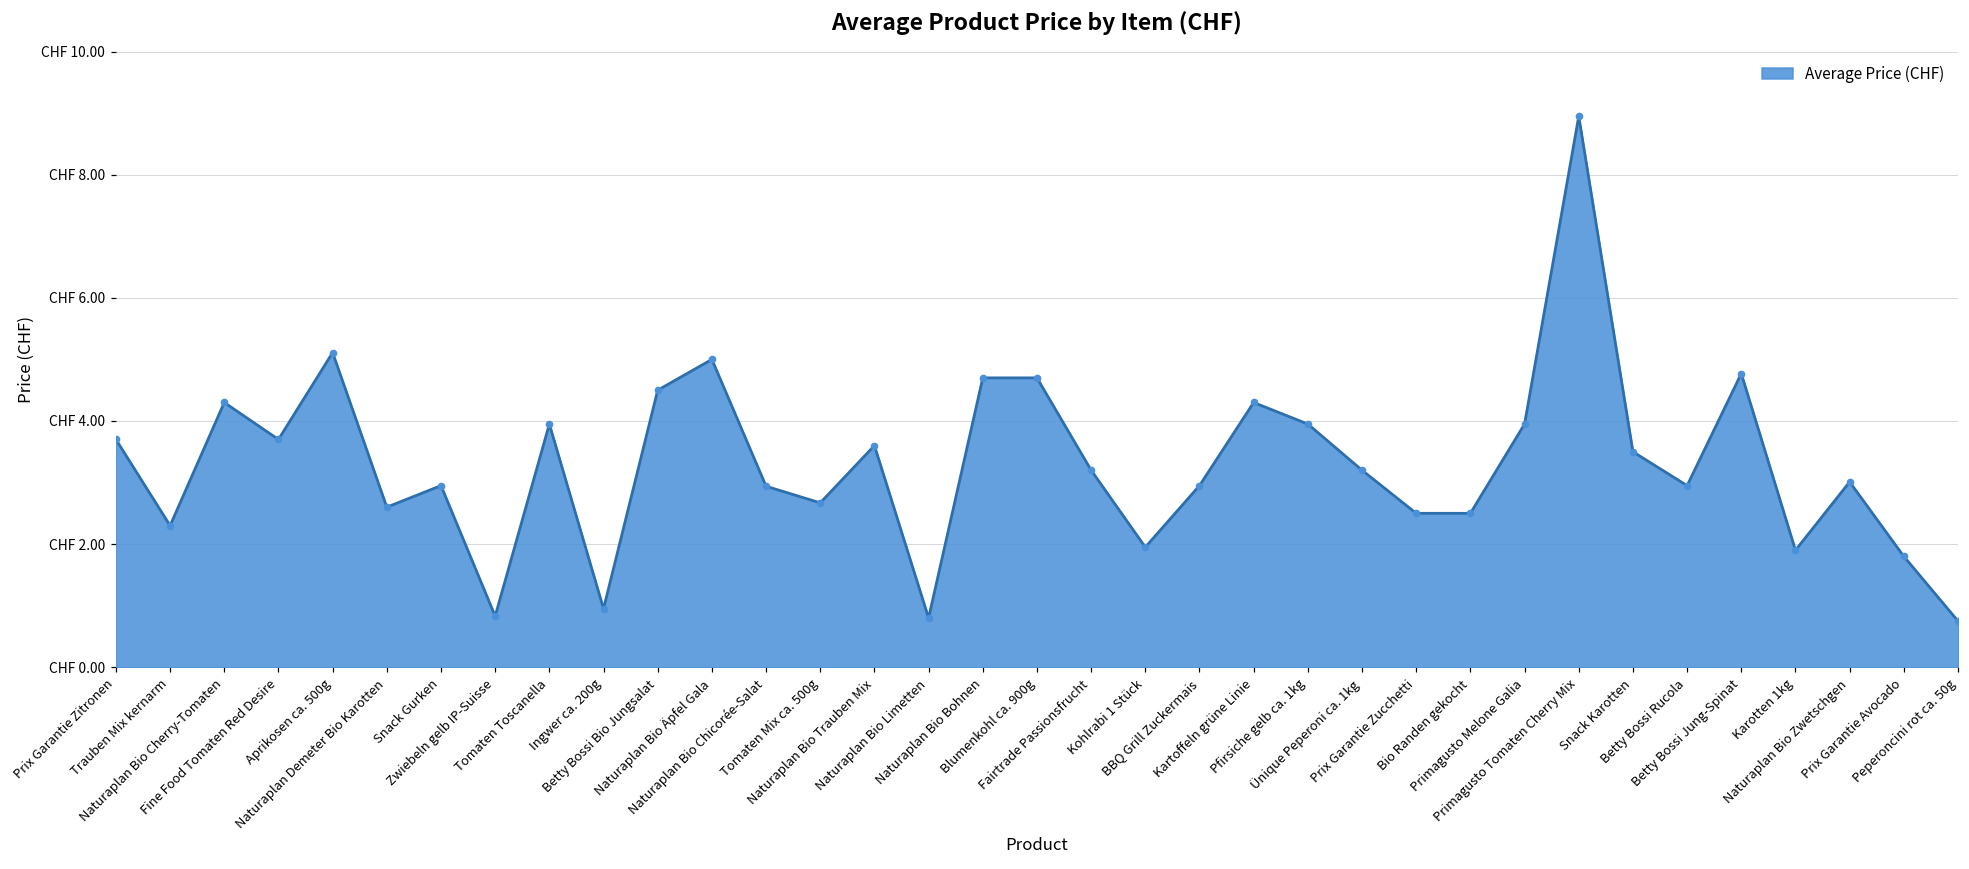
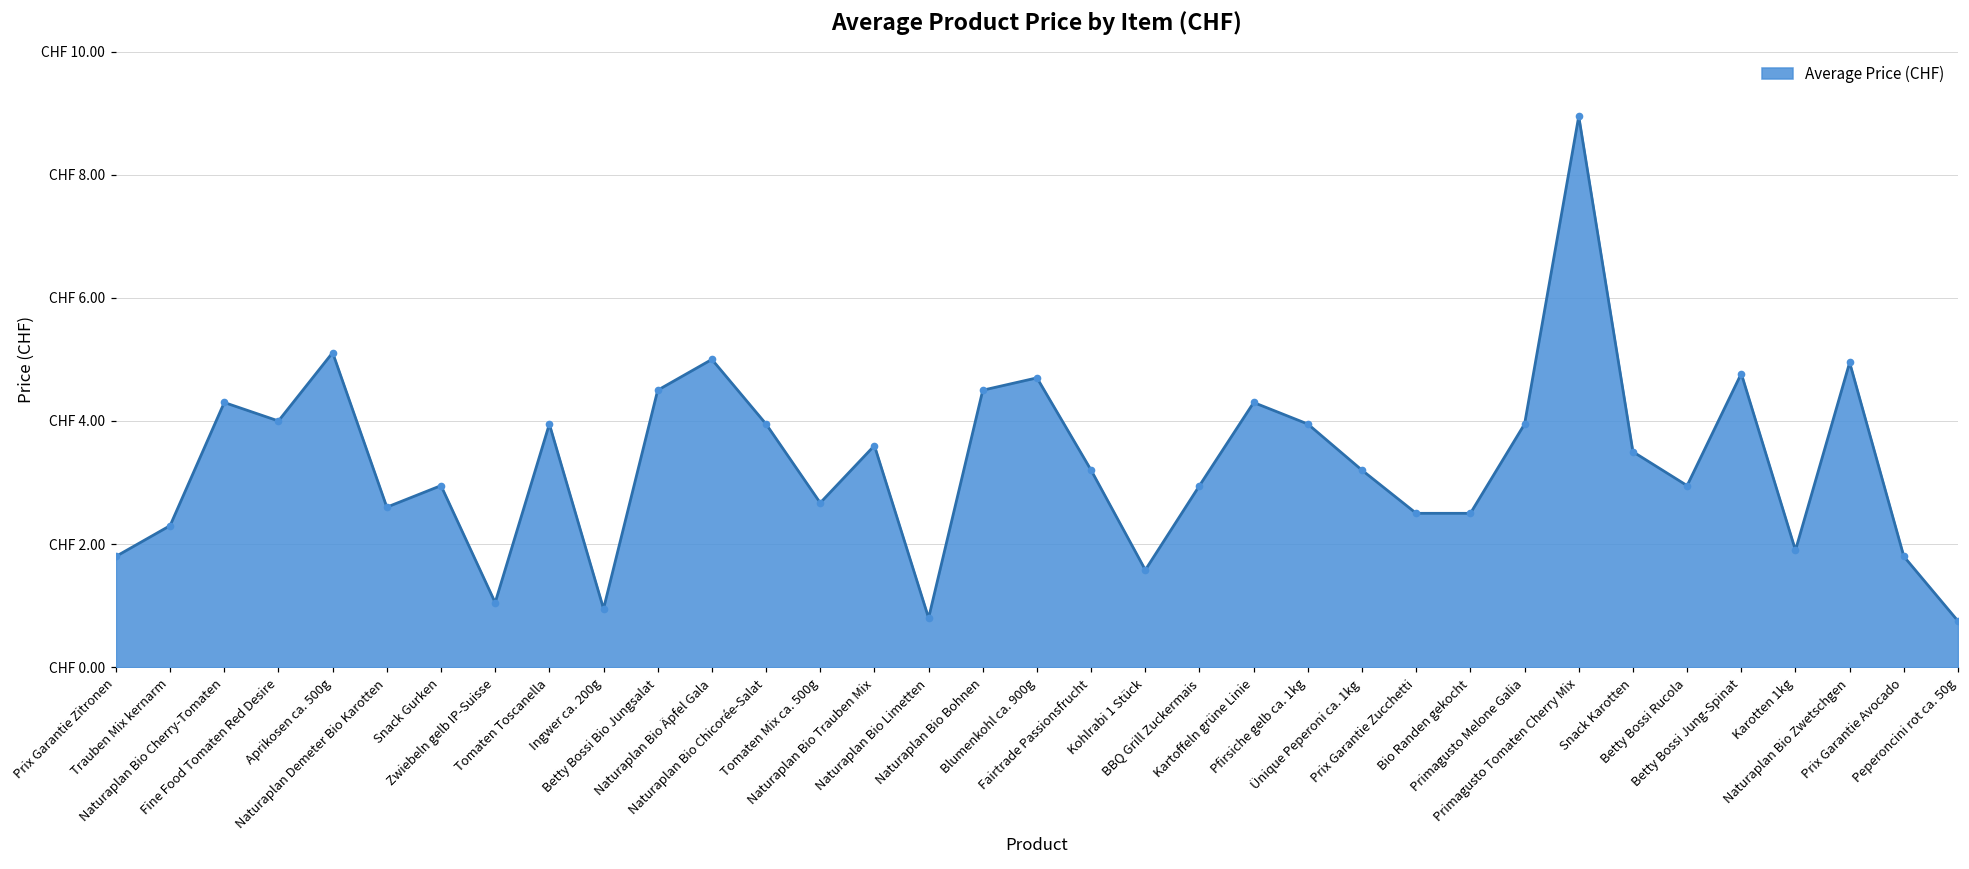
  {
-   "Prix Garantie Zitronen": "CHF 3.7",
+   "Prix Garantie Zitronen": "CHF 1.8",
    "Trauben Mix kernarm": "CHF 2.3",
    "Naturaplan Bio Cherry-Tomaten": "CHF 4.3",
-   "Fine Food Tomaten Red Desire": "CHF 3.7",
+   "Fine Food Tomaten Red Desire": "CHF 4.0",
    "Aprikosen ca. 500g": "CHF 5.1",
    "Naturaplan Demeter Bio Karotten": "CHF 2.6",
    "Snack Gurken": "CHF 3.0",
-   "Zwiebeln gelb IP-Suisse": "CHF 0.8",
+   "Zwiebeln gelb IP-Suisse": "CHF 1.1",
    "Tomaten Toscanella": "CHF 4.0",
    "Ingwer ca. 200g": "CHF 1.0",
    "Betty Bossi Bio Jungsalat": "CHF 4.5",
    "Naturaplan Bio Äpfel Gala": "CHF 5.0",
-   "Naturaplan Bio Chicorée-Salat": "CHF 2.9",
+   "Naturaplan Bio Chicorée-Salat": "CHF 4.0",
    "Tomaten Mix ca. 500g": "CHF 2.7",
    "Naturaplan Bio Trauben Mix": "CHF 3.6",
    "Naturaplan Bio Limetten": "CHF 0.8",
-   "Naturaplan Bio Bohnen": "CHF 4.7",
+   "Naturaplan Bio Bohnen": "CHF 4.5",
    "Blumenkohl ca. 900g": "CHF 4.7",
    "Fairtrade Passionsfrucht": "CHF 3.2",
-   "Kohlrabi 1 Stück": "CHF 2.0",
+   "Kohlrabi 1 Stück": "CHF 1.6",
    "BBQ Grill Zuckermais": "CHF 3.0",
    "Kartoffeln grüne Linie": "CHF 4.3",
    "Pfirsiche gelb ca. 1kg": "CHF 4.0",
    "Ünique Peperoni ca. 1kg": "CHF 3.2",
    "Prix Garantie Zucchetti": "CHF 2.5",
    "Bio Randen gekocht": "CHF 2.5",
    "Primagusto Melone Galia": "CHF 4.0",
    "Primagusto Tomaten Cherry Mix": "CHF 9.0",
    "Snack Karotten": "CHF 3.5",
    "Betty Bossi Rucola": "CHF 3.0",
    "Betty Bossi Jung-Spinat": "CHF 4.8",
    "Karotten 1kg": "CHF 1.9",
-   "Naturaplan Bio Zwetschgen": "CHF 3.0",
+   "Naturaplan Bio Zwetschgen": "CHF 5.0",
    "Prix Garantie Avocado": "CHF 1.8",
    "Peperoncini rot ca. 50g": "CHF 0.8"
  }
